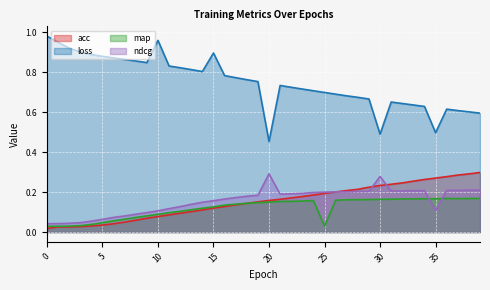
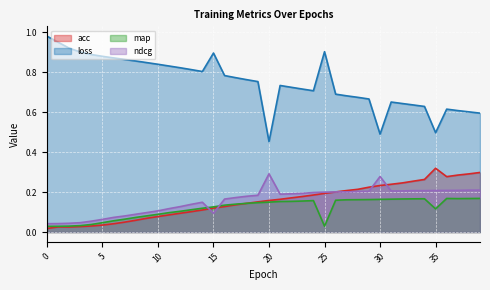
  {
    "acc": {
      "30": 0.23,
-     "35": 0.27
+     "35": 0.32
    },
    "loss": {
      "0": 0.98,
-     "10": 0.96,
+     "10": 0.84,
      "15": 0.89,
      "20": 0.45,
-     "25": 0.70,
+     "25": 0.90,
      "30": 0.49,
      "35": 0.50
    },
    "map": {
      "25": 0.03,
      "30": 0.16,
-     "35": 0.17
+     "35": 0.12
    },
    "ndcg": {
      "0": 0.04,
      "5": 0.06,
      "10": 0.11,
-     "15": 0.16,
+     "15": 0.09,
      "20": 0.29,
      "30": 0.28,
-     "35": 0.11
+     "35": 0.21
    }
  }
